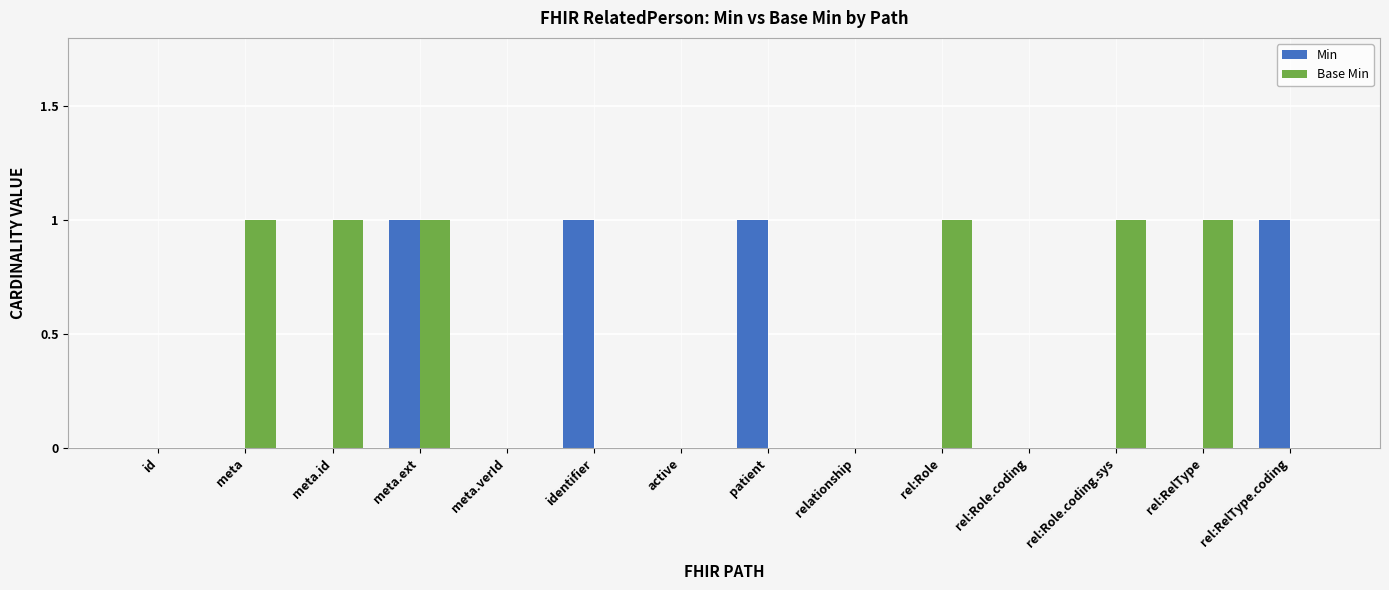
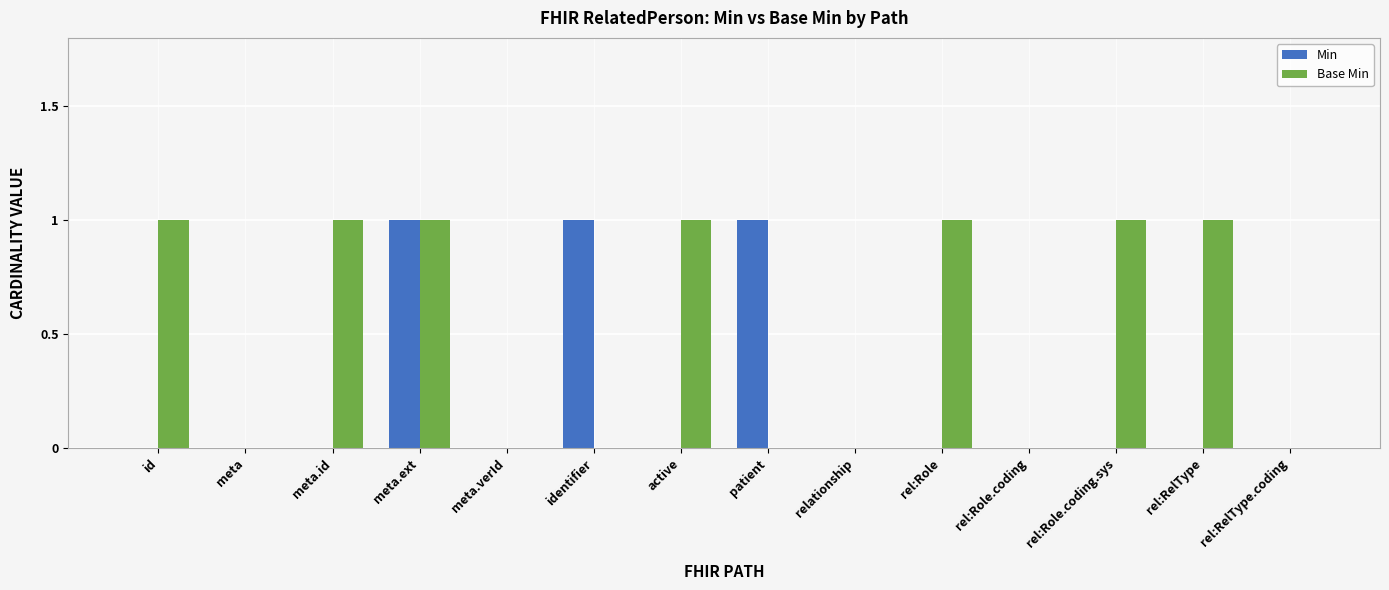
  {
    "Min": {
      "id": 0,
      "meta": 0,
      "meta.id": 0,
      "meta.ext": 1,
      "meta.verId": 0,
      "identifier": 1,
      "active": 0,
      "patient": 1,
      "relationship": 0,
      "rel:Role": 0,
      "rel:Role.coding": 0,
      "rel:Role.coding.sys": 0,
      "rel:RelType": 0,
-     "rel:RelType.coding": 1
+     "rel:RelType.coding": 0
    },
    "Base Min": {
-     "id": 0,
-     "meta": 1,
+     "id": 1,
+     "meta": 0,
      "meta.id": 1,
      "meta.ext": 1,
      "meta.verId": 0,
      "identifier": 0,
-     "active": 0,
+     "active": 1,
      "patient": 0,
      "relationship": 0,
      "rel:Role": 1,
      "rel:Role.coding": 0,
      "rel:Role.coding.sys": 1,
      "rel:RelType": 1,
      "rel:RelType.coding": 0
    }
  }
